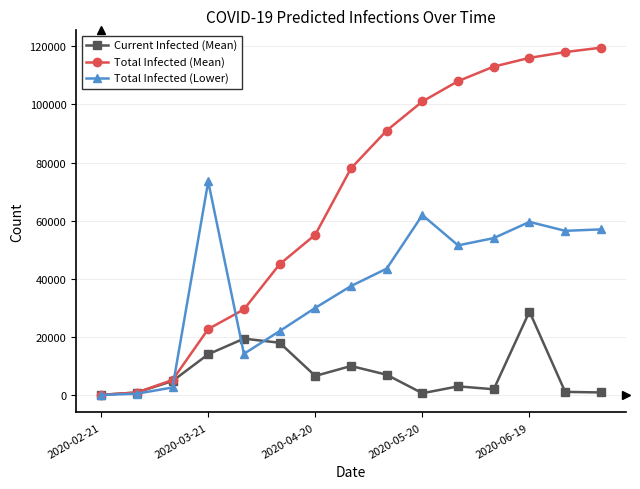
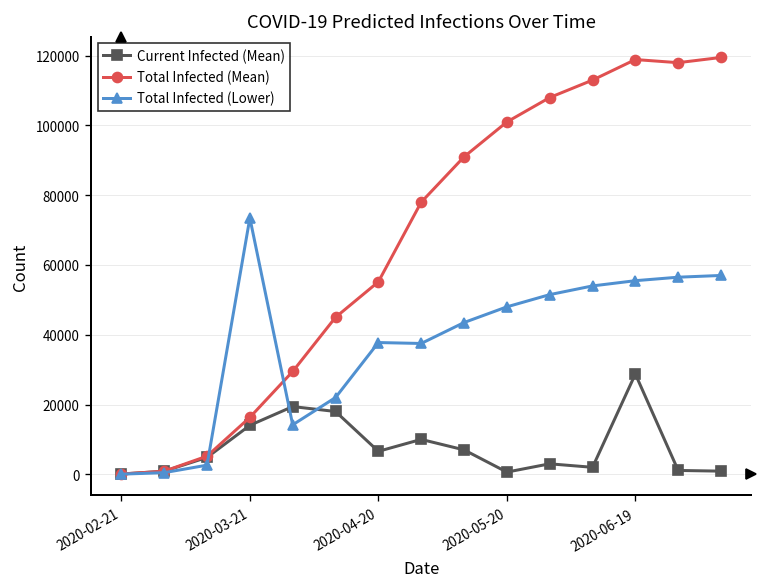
  {
    "Current Infected (Mean)": {
      "2020-03-21": 14000,
      "2020-04-20": 7000,
      "2020-05-20": 1000,
      "2020-06-19": 29000
    },
    "Total Infected (Mean)": {
-     "2020-03-21": 23000,
+     "2020-03-21": 16000,
      "2020-04-20": 55000,
      "2020-05-20": 101000,
-     "2020-06-19": 116000
+     "2020-06-19": 119000
    },
    "Total Infected (Lower)": {
      "2020-03-21": 73000,
-     "2020-04-20": 30000,
-     "2020-05-20": 62000,
-     "2020-06-19": 60000
+     "2020-04-20": 38000,
+     "2020-05-20": 48000,
+     "2020-06-19": 56000
    }
  }
